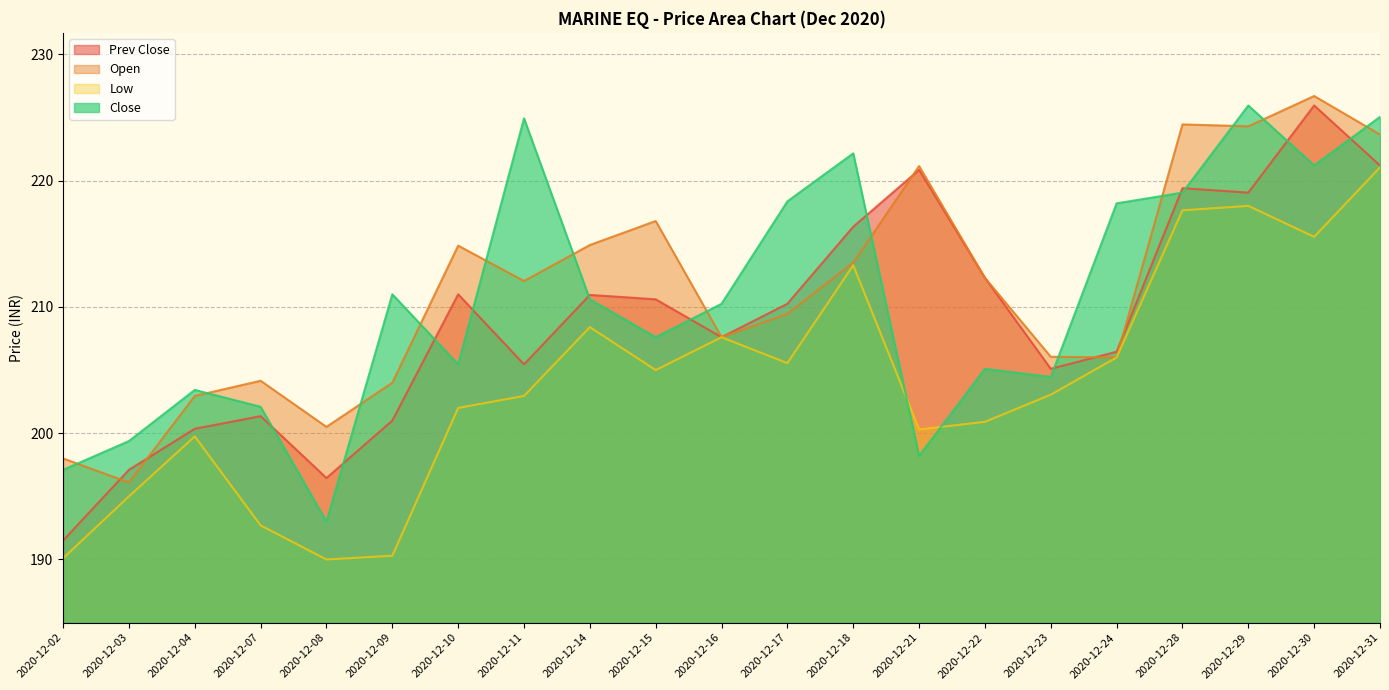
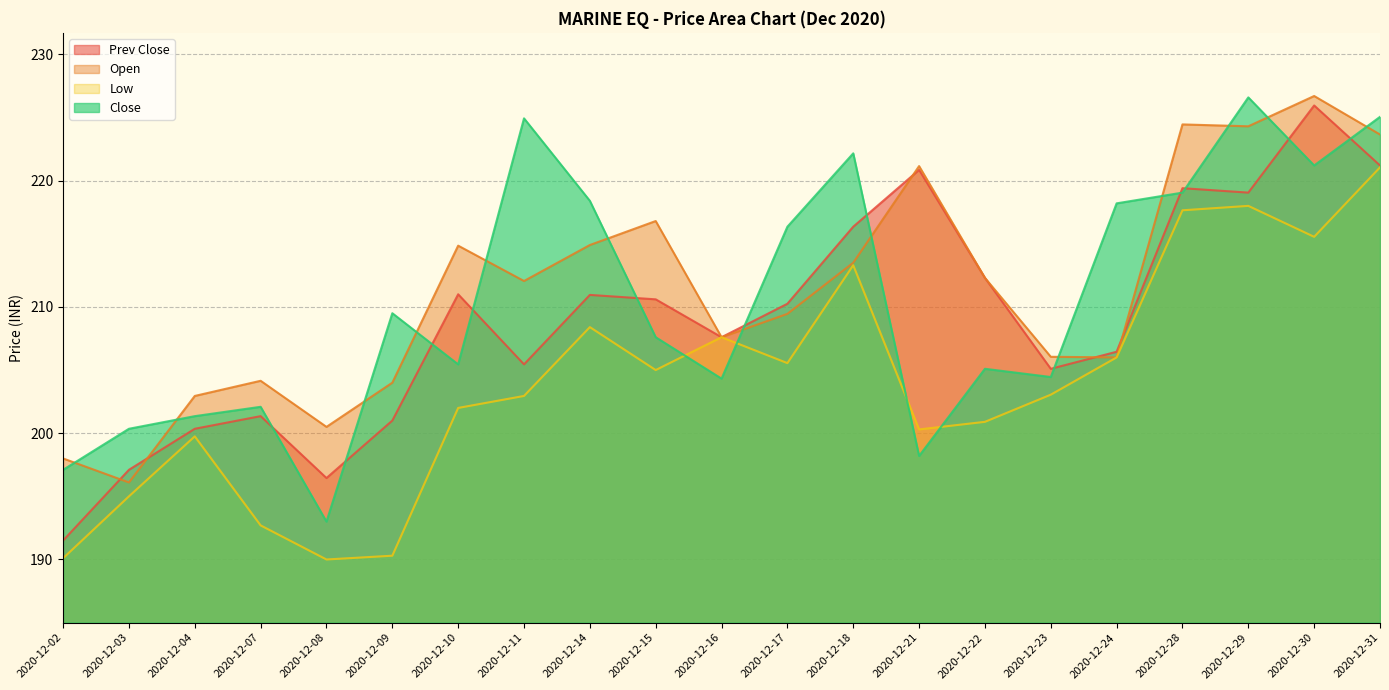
  {
    "Close": {
      "2020-12-02": 197.1,
-     "2020-12-03": 199.4,
-     "2020-12-04": 203.4,
+     "2020-12-03": 200.4,
+     "2020-12-04": 201.4,
      "2020-12-07": 202.1,
      "2020-12-08": 193.0,
-     "2020-12-09": 211.0,
+     "2020-12-09": 209.5,
      "2020-12-10": 205.5,
      "2020-12-11": 224.9,
-     "2020-12-14": 210.6,
+     "2020-12-14": 218.4,
      "2020-12-15": 207.6,
-     "2020-12-16": 210.3,
-     "2020-12-17": 218.4,
+     "2020-12-16": 204.3,
+     "2020-12-17": 216.4,
      "2020-12-18": 222.2,
      "2020-12-21": 198.2,
      "2020-12-22": 205.1,
      "2020-12-23": 204.5,
      "2020-12-24": 218.2,
      "2020-12-28": 219.1,
-     "2020-12-29": 226.0,
+     "2020-12-29": 226.6,
      "2020-12-30": 221.2,
      "2020-12-31": 225.1
    }
  }
